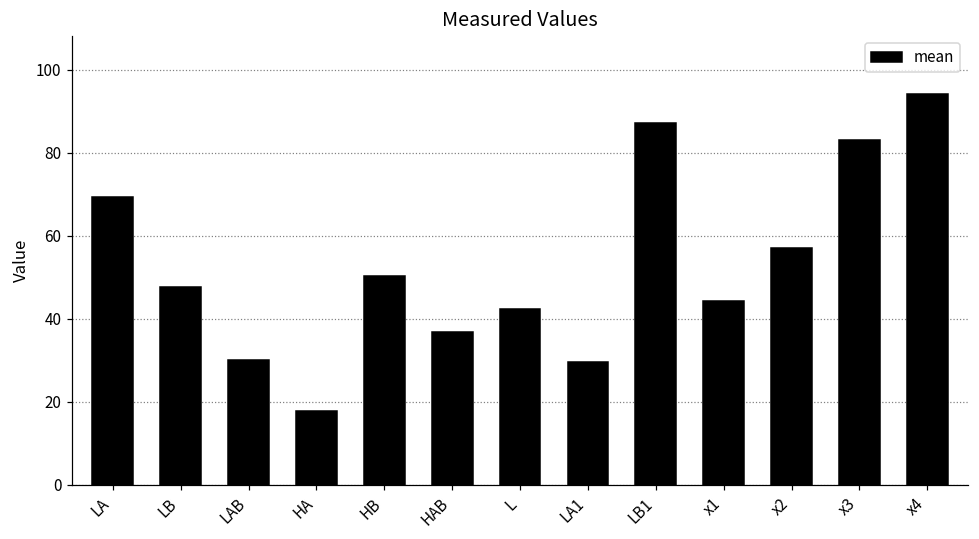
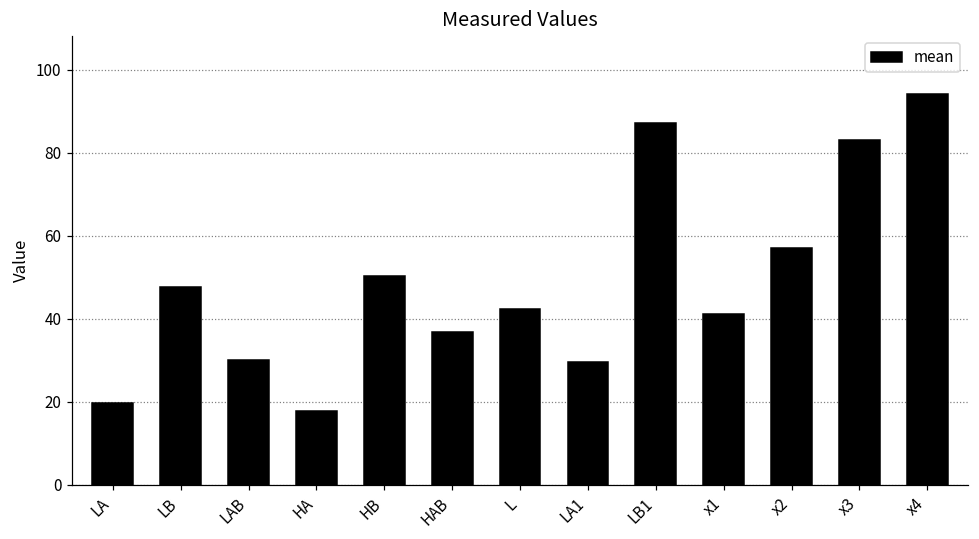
  {
-   "LA": 69,
+   "LA": 20,
    "LB": 48,
    "LAB": 30,
    "HA": 18,
    "HB": 50,
    "HAB": 37,
    "L": 42,
    "LA1": 30,
    "LB1": 87,
-   "x1": 44,
+   "x1": 41,
    "x2": 57,
    "x3": 83,
    "x4": 94
  }
